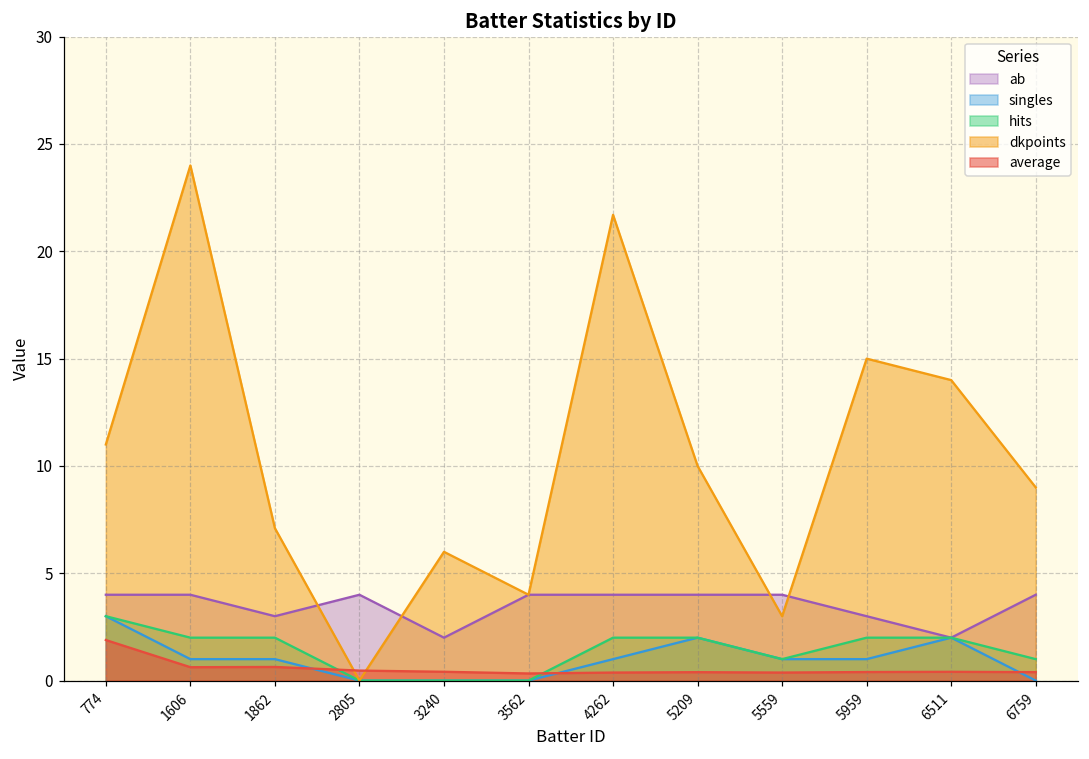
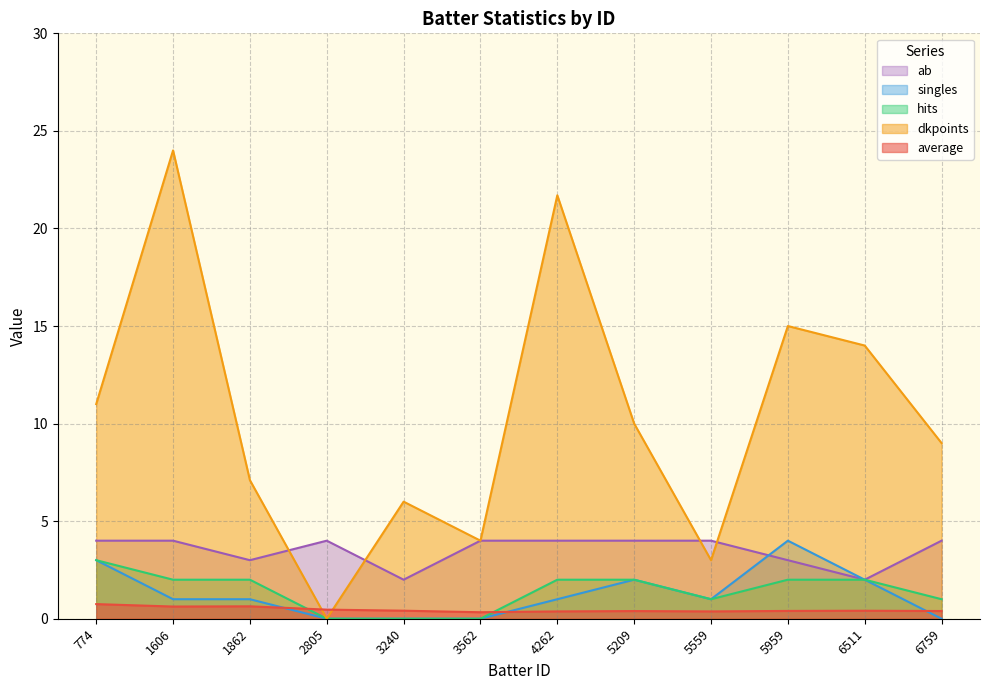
  {
    "ab": {
      "774": 4.0,
      "1606": 4.0,
      "1862": 3.0,
      "2805": 4.0,
      "3240": 2.0,
      "4262": 4.0,
      "5209": 4.0,
      "5559": 4.0,
      "5959": 3.0,
      "6759": 4.0
    },
    "singles": {
      "1606": 1,
      "1862": 1,
      "4262": 1,
-     "5959": 1,
+     "5959": 4,
      "6759": 0
    },
    "hits": {
      "1606": 2.0,
      "1862": 2.0,
      "4262": 2.0,
      "5959": 2.0,
      "6759": 1.0
    },
    "dkpoints": {
      "774": 11.0,
      "1606": 24.0,
      "1862": 7.1,
      "3240": 6.0,
      "4262": 21.7,
      "5209": 10.0,
      "5559": 3.0,
      "5959": 15.0,
      "6511": 14.0,
      "6759": 9.0
    },
    "average": {
-     "774": 1.9,
+     "774": 0.8,
      "1606": 0.6,
      "1862": 0.6,
      "2805": 0.5,
      "3240": 0.4,
      "3562": 0.3,
      "4262": 0.4,
      "5209": 0.4,
      "5559": 0.4,
      "5959": 0.4,
      "6511": 0.4,
      "6759": 0.4
    }
  }
